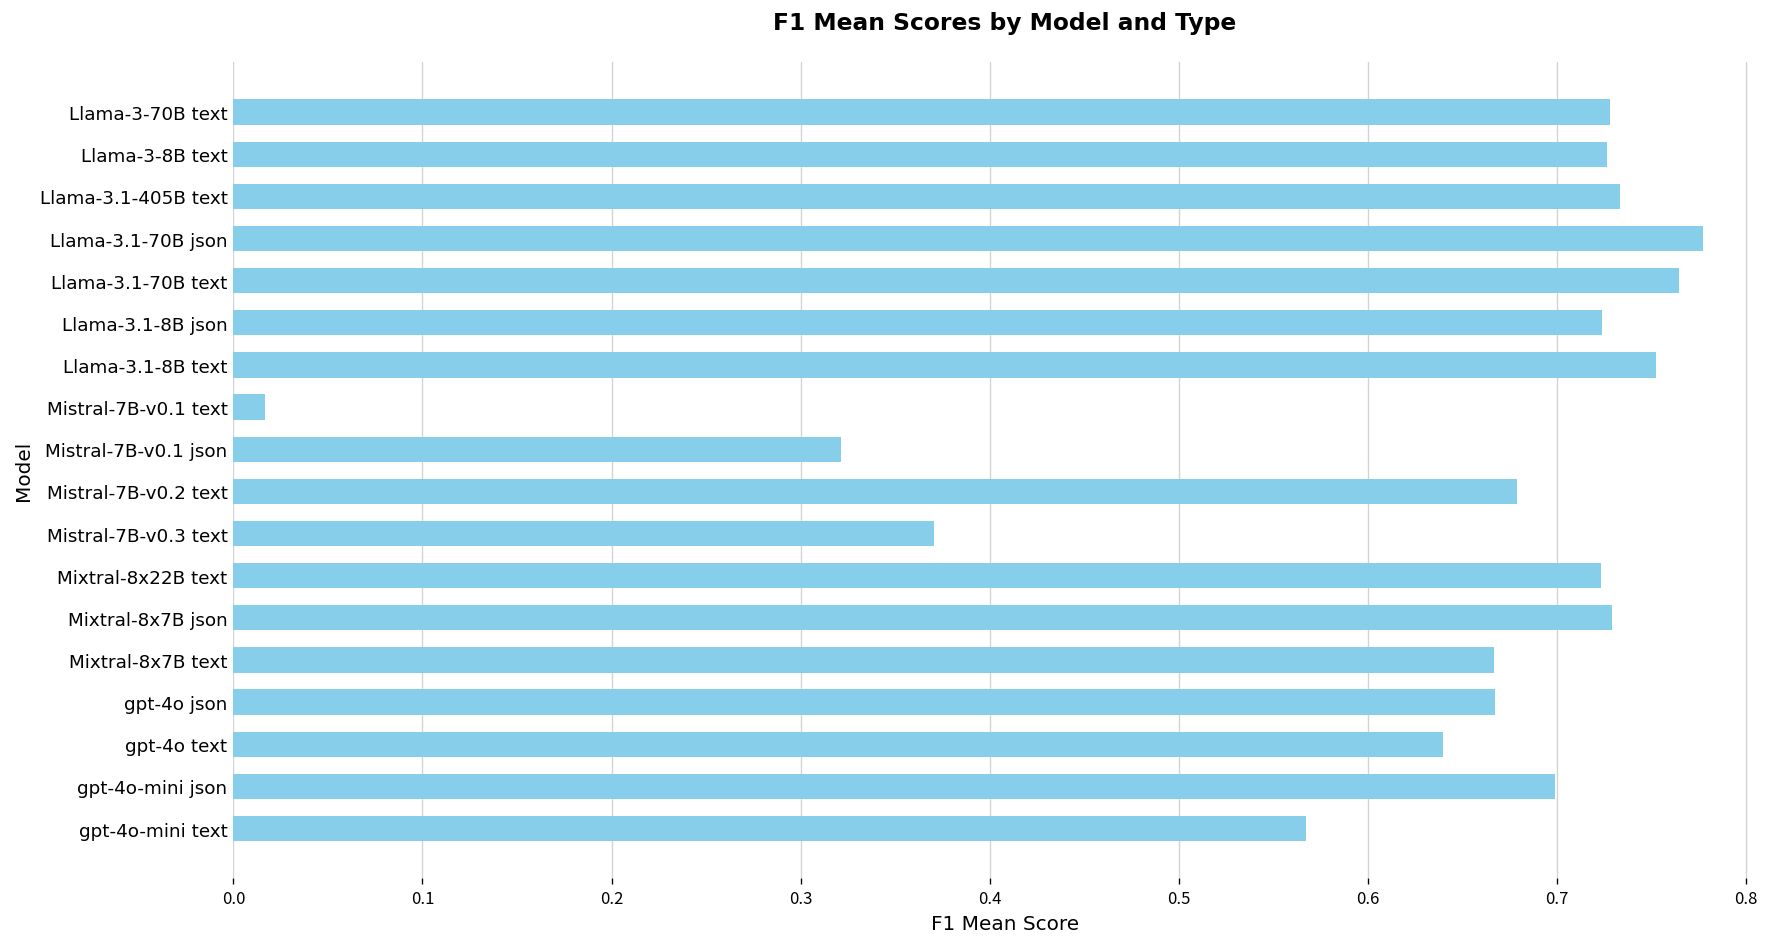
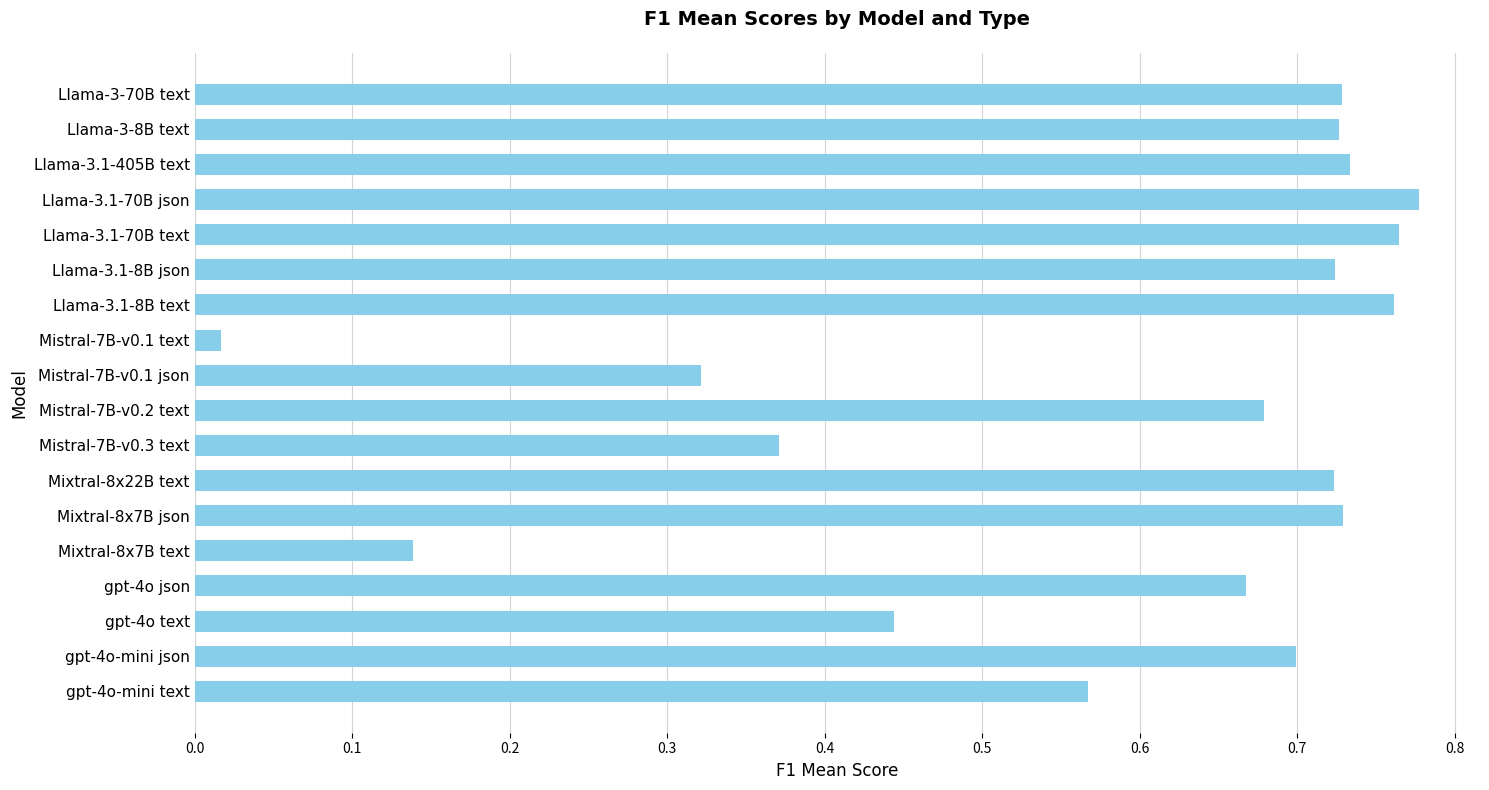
  {
    "Llama-3-70B text": 0.728,
    "Llama-3-8B text": 0.726,
    "Llama-3.1-405B text": 0.733,
    "Llama-3.1-70B json": 0.777,
    "Llama-3.1-70B text": 0.765,
    "Llama-3.1-8B json": 0.724,
-   "Llama-3.1-8B text": 0.752,
+   "Llama-3.1-8B text": 0.761,
    "Mistral-7B-v0.1 text": 0.017,
    "Mistral-7B-v0.1 json": 0.322,
    "Mistral-7B-v0.2 text": 0.679,
    "Mistral-7B-v0.3 text": 0.371,
    "Mixtral-8x22B text": 0.723,
    "Mixtral-8x7B json": 0.729,
-   "Mixtral-8x7B text": 0.667,
+   "Mixtral-8x7B text": 0.138,
    "gpt-4o json": 0.668,
-   "gpt-4o text": 0.640,
+   "gpt-4o text": 0.444,
    "gpt-4o-mini json": 0.699,
    "gpt-4o-mini text": 0.567
  }
